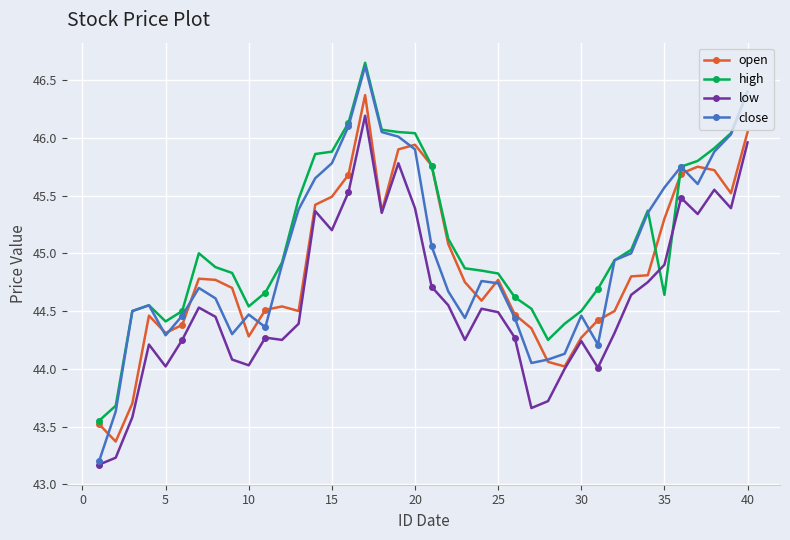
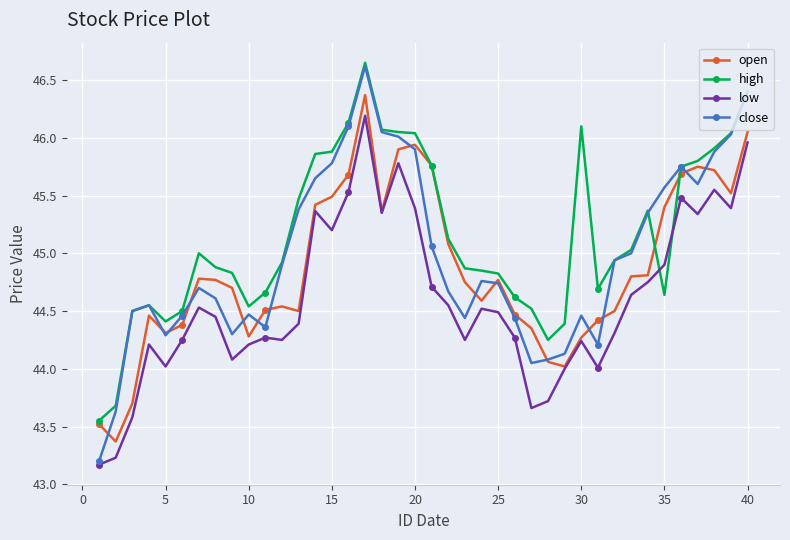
  {
    "open": {
      "10": 44.3,
      "15": 45.5,
      "20": 45.94,
      "25": 44.77,
      "30": 44.27,
-     "35": 45.3,
+     "35": 45.4,
      "40": 46.05
    },
    "high": {
      "5": 44.4,
      "10": 44.54,
      "15": 45.9,
      "20": 46.04,
      "25": 44.83,
-     "30": 44.5,
+     "30": 46.1,
      "35": 44.64
    },
    "low": {
      "5": 44.02,
-     "10": 44.03,
+     "10": 44.21,
      "15": 45.20,
      "20": 45.39,
      "25": 44.49,
      "30": 44.24,
      "35": 44.90,
      "40": 45.96
    },
    "close": {
      "10": 44.47,
      "15": 45.78,
      "20": 45.90,
      "25": 44.74,
      "30": 44.46,
      "35": 45.57
    }
  }
